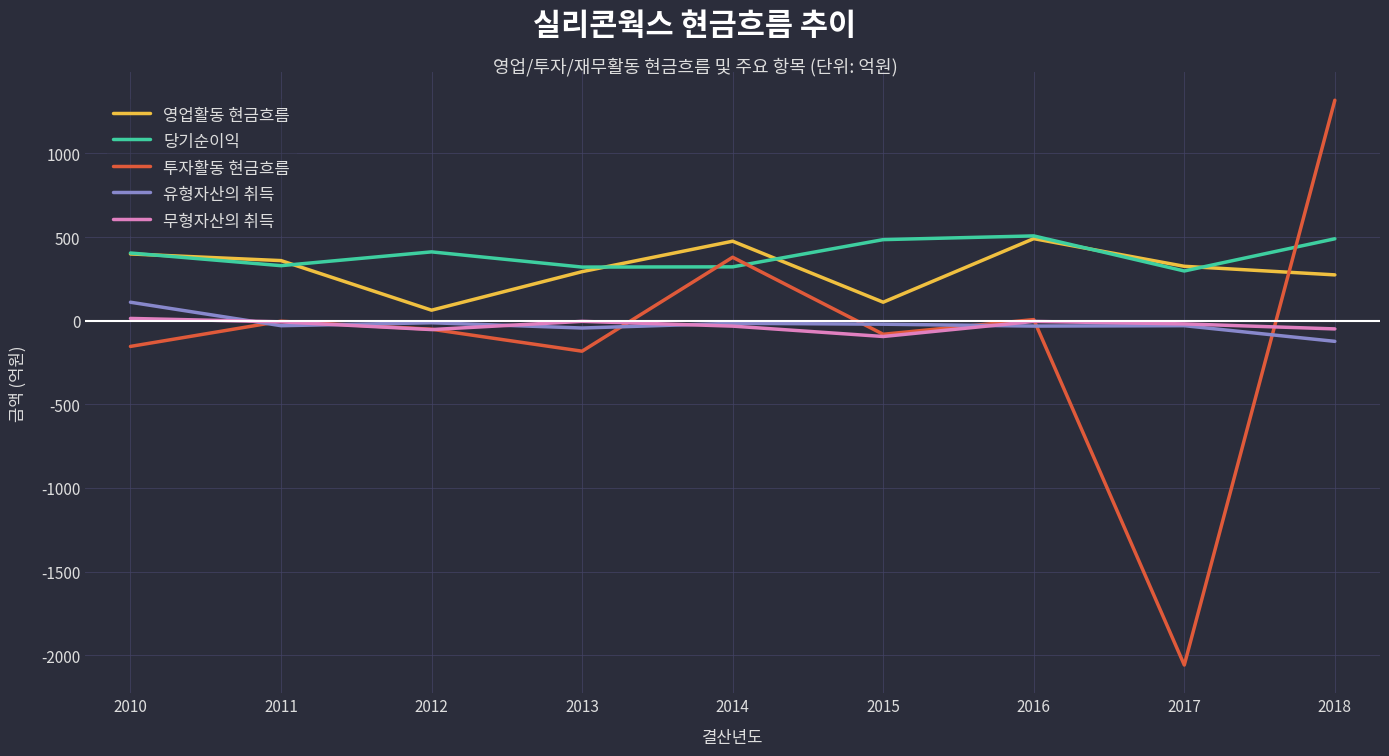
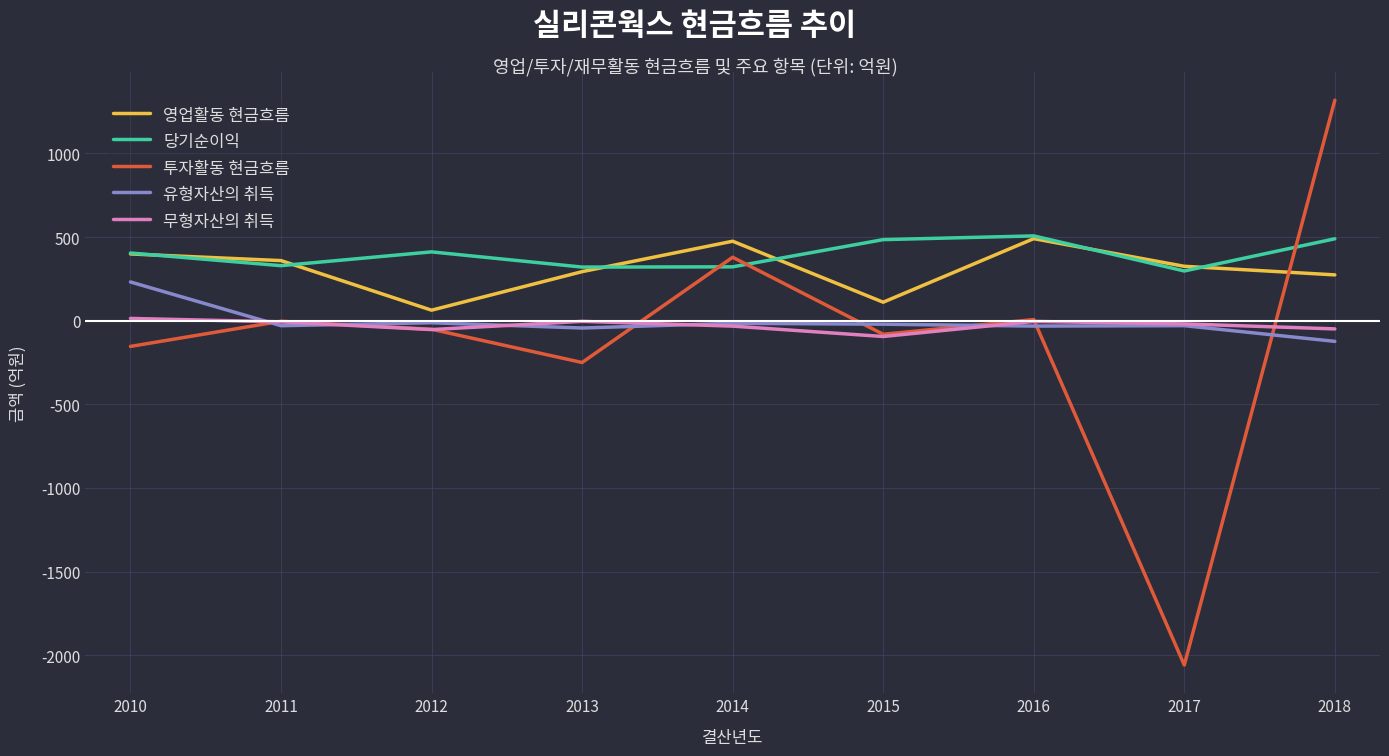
  {
    "영업활동 현금흐름": {
      "2011": 360,
      "2012": 60,
      "2013": 290,
      "2014": 480,
      "2015": 110,
      "2016": 490,
      "2017": 330,
      "2018": 270
    },
    "당기순이익": {
      "2011": 330,
      "2012": 410,
      "2013": 320,
      "2014": 320,
      "2015": 480,
      "2016": 510,
      "2017": 300,
      "2018": 490
    },
    "투자활동 현금흐름": {
      "2010": -150,
-     "2013": -180,
+     "2013": -250,
      "2014": 380,
      "2017": -2060,
      "2018": 1320
    },
    "유형자산의 취득": {
-     "2010": 110,
+     "2010": 230,
      "2011": -30,
      "2012": -10,
      "2013": -40,
      "2014": -20,
      "2015": -20,
      "2016": -30,
      "2018": -120
    },
    "무형자산의 취득": {
      "2010": 10,
      "2013": 0,
      "2014": -30,
      "2018": -50
    }
  }
